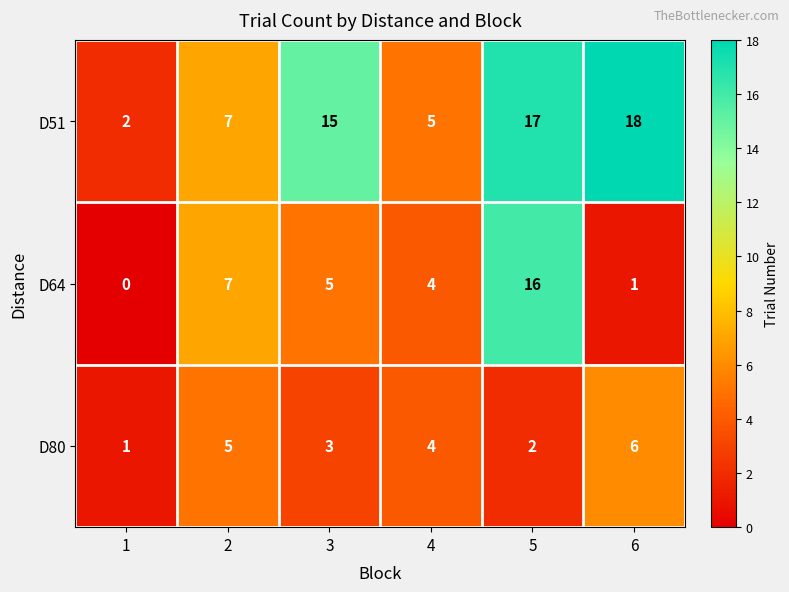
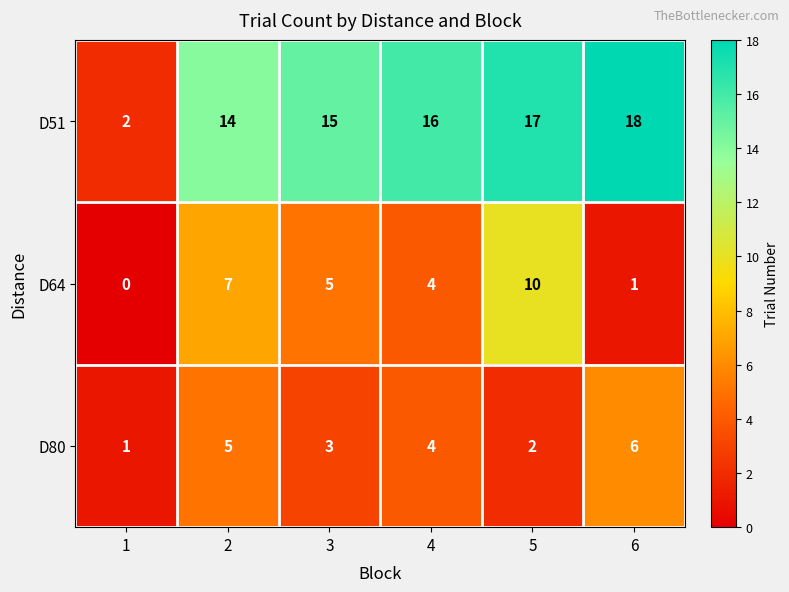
  {
    "D51": {
      "1": 2,
-     "2": 7,
+     "2": 14,
      "3": 15,
-     "4": 5,
+     "4": 16,
      "5": 17,
      "6": 18
    },
    "D64": {
      "1": 0,
      "2": 7,
      "3": 5,
      "4": 4,
-     "5": 16,
+     "5": 10,
      "6": 1
    },
    "D80": {
      "1": 1,
      "2": 5,
      "3": 3,
      "4": 4,
      "5": 2,
      "6": 6
    }
  }
